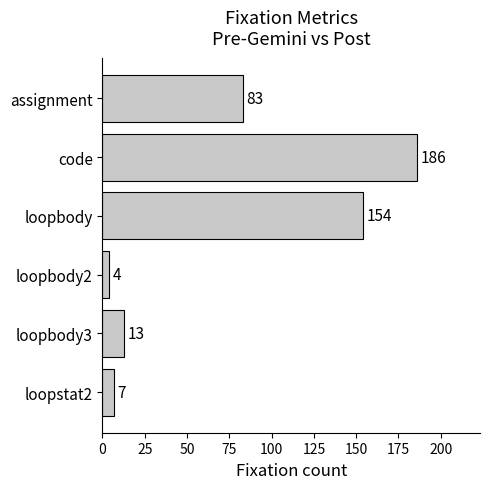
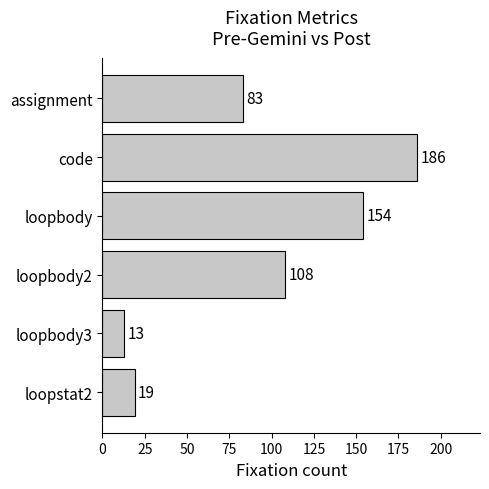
  {
    "assignment": 83,
    "code": 186,
    "loopbody": 154,
-   "loopbody2": 4,
+   "loopbody2": 108,
    "loopbody3": 13,
-   "loopstat2": 7
+   "loopstat2": 19
  }
